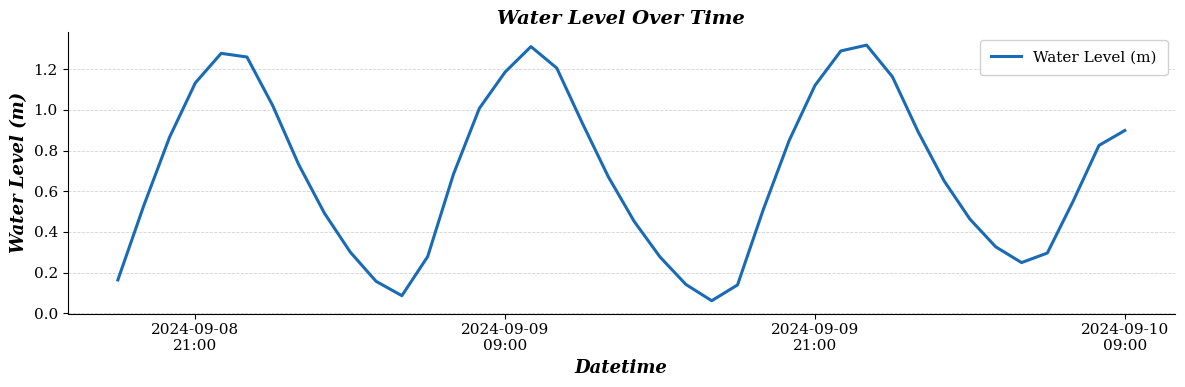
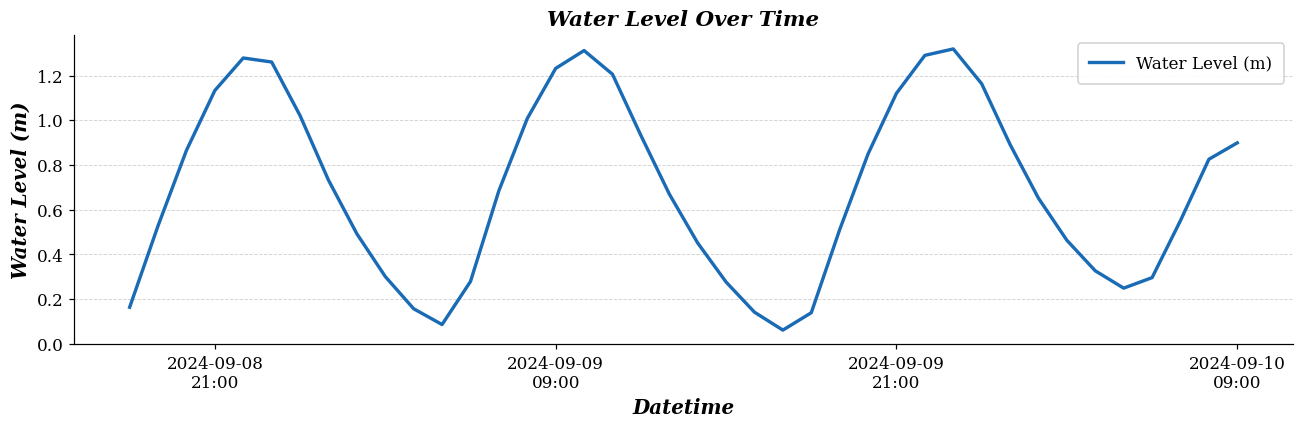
  {
    "2024-09-08 21:00": 1.13,
-   "2024-09-09 09:00": 1.19,
+   "2024-09-09 09:00": 1.23,
    "2024-09-09 21:00": 1.12,
    "2024-09-10 09:00": 0.90
  }
